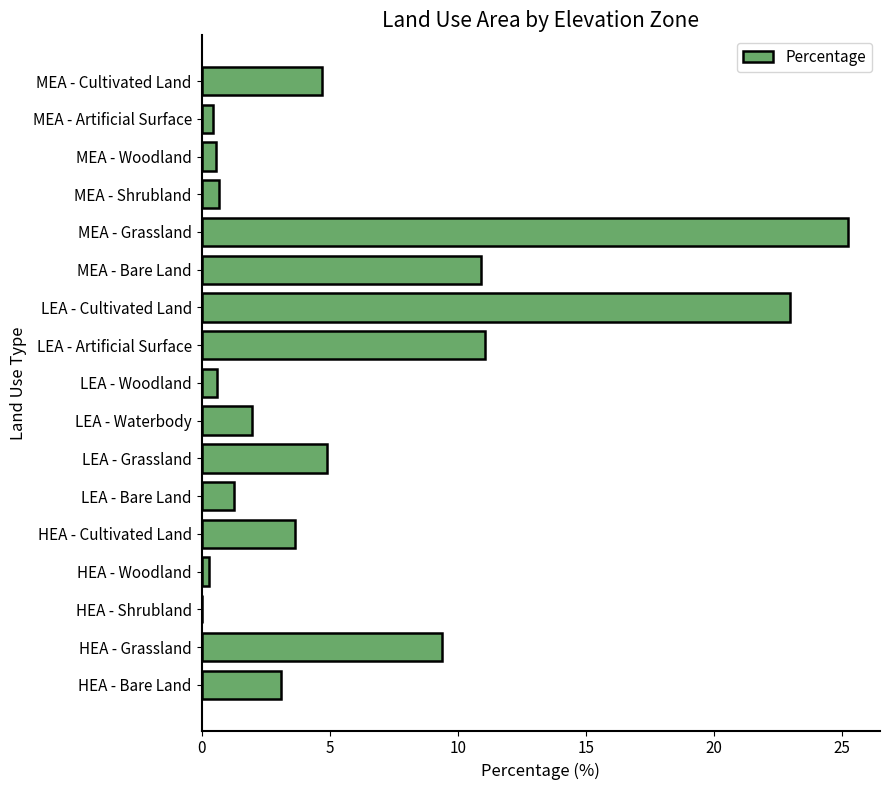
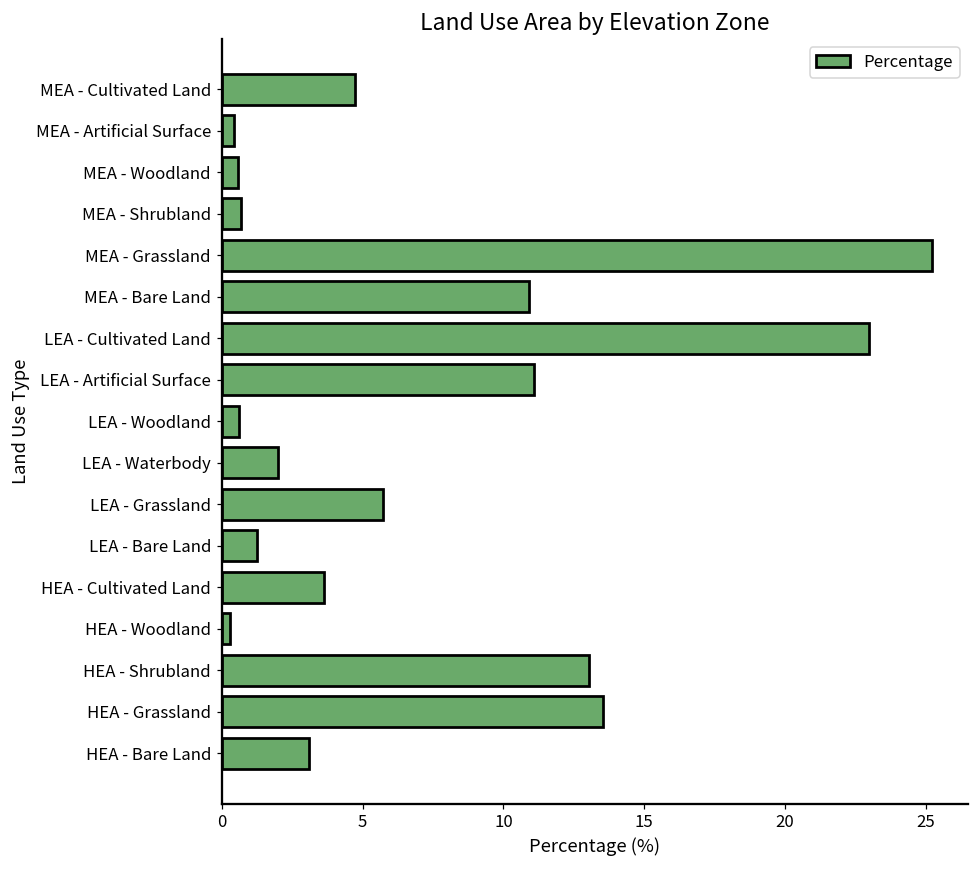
  {
    "MEA - Cultivated Land": 4.7,
    "MEA - Artificial Surface": 0.4,
    "MEA - Woodland": 0.6,
    "MEA - Shrubland": 0.7,
    "MEA - Grassland": 25.2,
    "MEA - Bare Land": 10.9,
    "LEA - Cultivated Land": 23.0,
    "LEA - Artificial Surface": 11.1,
    "LEA - Woodland": 0.6,
    "LEA - Waterbody": 2.0,
-   "LEA - Grassland": 4.9,
+   "LEA - Grassland": 5.7,
    "LEA - Bare Land": 1.3,
    "HEA - Cultivated Land": 3.6,
    "HEA - Woodland": 0.3,
-   "HEA - Shrubland": 0.0,
-   "HEA - Grassland": 9.4,
+   "HEA - Shrubland": 13.1,
+   "HEA - Grassland": 13.5,
    "HEA - Bare Land": 3.1
  }
